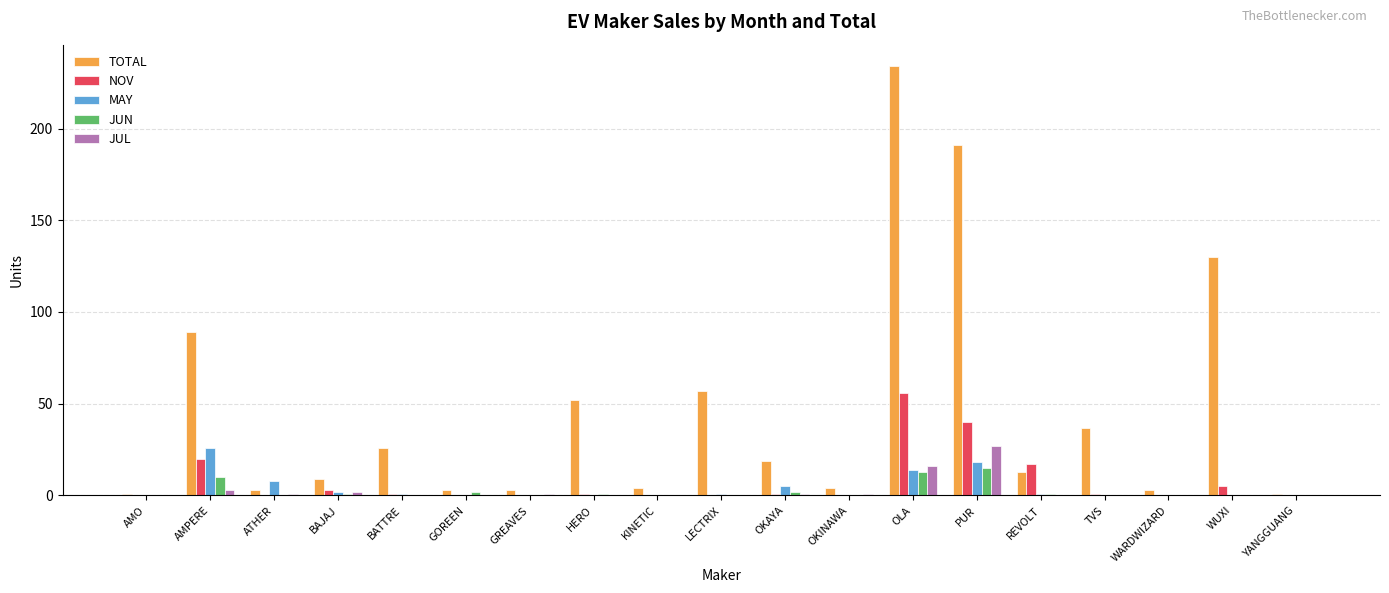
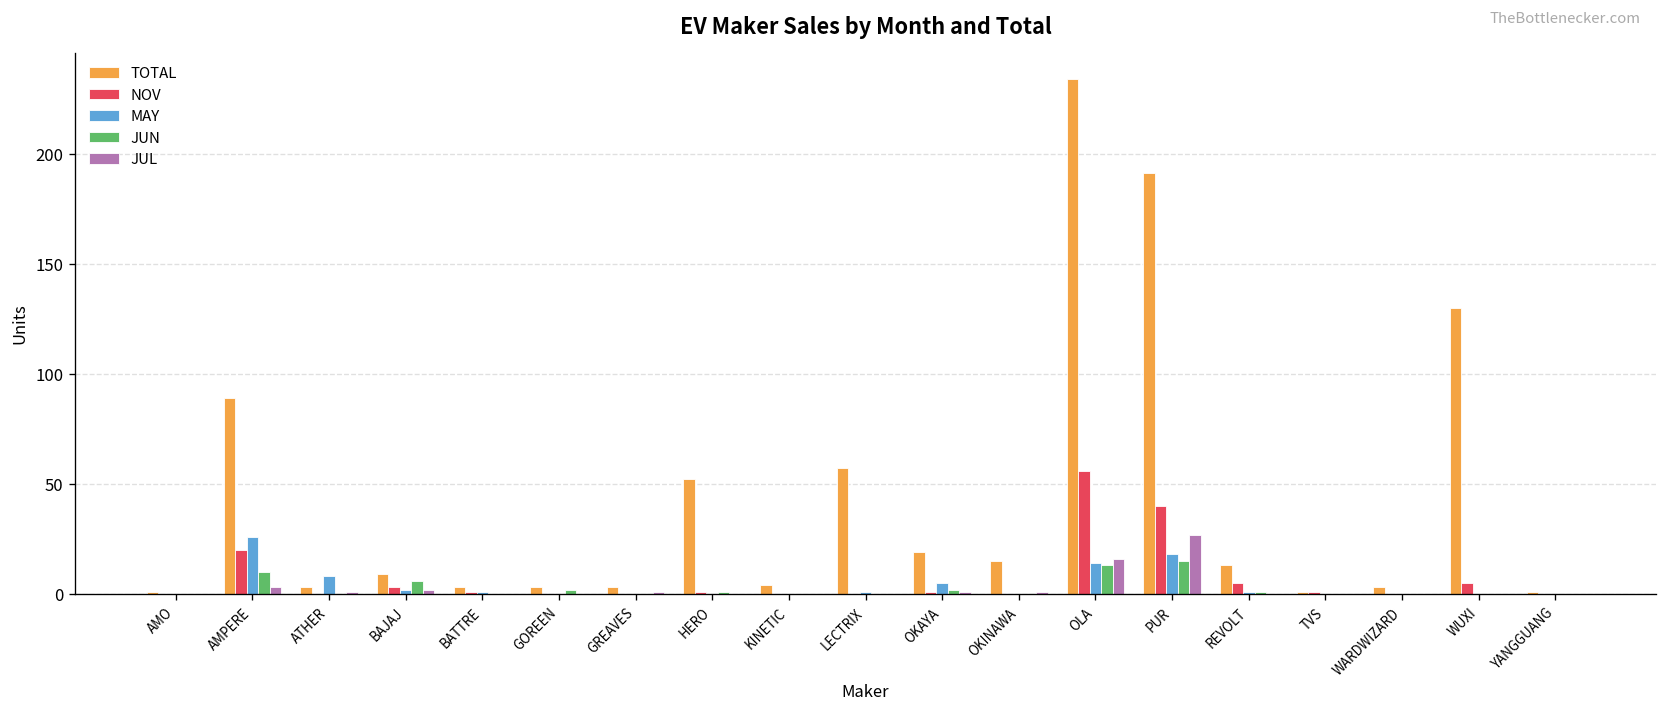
  {
    "TOTAL": {
      "AMPERE": 89,
      "ATHER": 3,
      "BAJAJ": 9,
-     "BATTRE": 26,
+     "BATTRE": 3,
      "GOREEN": 3,
      "GREAVES": 3,
      "HERO": 52,
      "KINETIC": 4,
      "LECTRIX": 57,
      "OKAYA": 19,
-     "OKINAWA": 4,
+     "OKINAWA": 15,
      "OLA": 234,
      "PUR": 191,
      "REVOLT": 13,
-     "TVS": 37,
+     "TVS": 1,
      "WARDWIZARD": 3,
      "WUXI": 130
    },
    "NOV": {
      "AMO": 0,
      "AMPERE": 20,
      "ATHER": 0,
      "BAJAJ": 3,
      "GOREEN": 0,
      "GREAVES": 0,
      "KINETIC": 0,
      "LECTRIX": 0,
      "OKINAWA": 0,
      "OLA": 56,
      "PUR": 40,
-     "REVOLT": 17,
+     "REVOLT": 5,
      "WARDWIZARD": 0,
      "WUXI": 5,
      "YANGGUANG": 0
    },
    "MAY": {
      "AMO": 0,
      "AMPERE": 26,
      "ATHER": 8,
      "BAJAJ": 2,
      "GOREEN": 0,
      "GREAVES": 0,
      "HERO": 0,
      "KINETIC": 0,
      "OKAYA": 5,
      "OKINAWA": 0,
      "OLA": 14,
      "PUR": 18,
      "TVS": 0,
      "WARDWIZARD": 0,
      "WUXI": 0,
      "YANGGUANG": 0
    },
    "JUN": {
      "AMO": 0,
      "AMPERE": 10,
      "ATHER": 0,
-     "BAJAJ": 1,
+     "BAJAJ": 6,
      "BATTRE": 0,
      "GOREEN": 2,
      "GREAVES": 0,
      "KINETIC": 0,
      "LECTRIX": 0,
      "OKAYA": 2,
      "OKINAWA": 0,
      "OLA": 13,
      "PUR": 15,
      "TVS": 0,
      "WARDWIZARD": 0,
      "WUXI": 0,
      "YANGGUANG": 0
    },
    "JUL": {
      "AMO": 0,
      "AMPERE": 3,
      "BAJAJ": 2,
      "BATTRE": 0,
      "GOREEN": 0,
      "HERO": 0,
      "KINETIC": 0,
      "LECTRIX": 0,
      "OLA": 16,
      "PUR": 27,
      "REVOLT": 0,
      "TVS": 0,
      "WARDWIZARD": 0,
      "WUXI": 0,
      "YANGGUANG": 0
    }
  }
